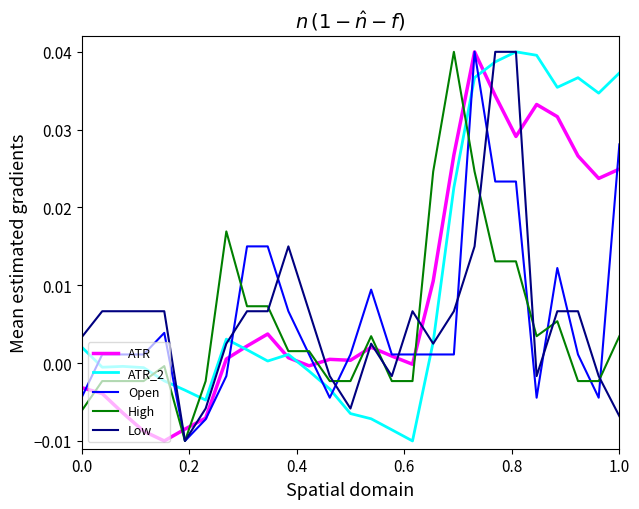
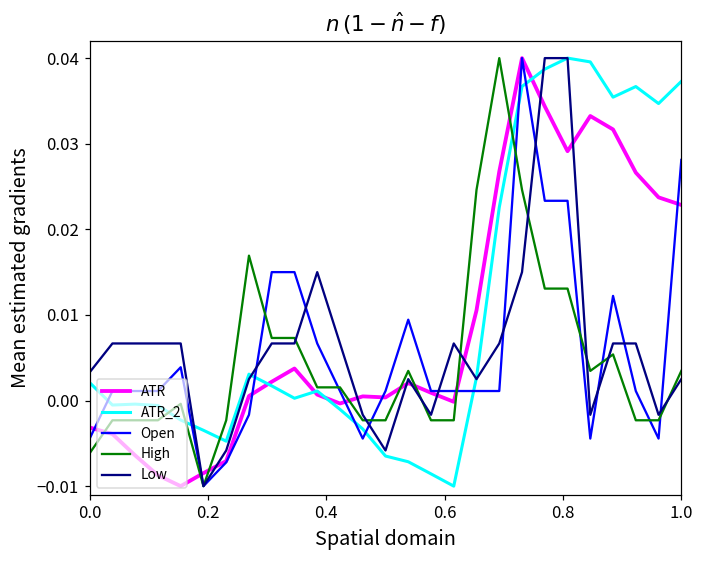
  {
    "ATR": {
      "0.0": -0.003,
-     "1.0": 0.025
+     "1.0": 0.023
    },
    "ATR_2": {
      "0.0": 0.002,
      "1.0": 0.037
    },
    "Open": {
      "0.0": -0.004,
      "1.0": 0.028
    },
    "High": {
      "0.0": -0.006,
      "1.0": 0.003
    },
    "Low": {
      "0.0": 0.003,
-     "1.0": -0.007
+     "1.0": 0.003
    }
  }
